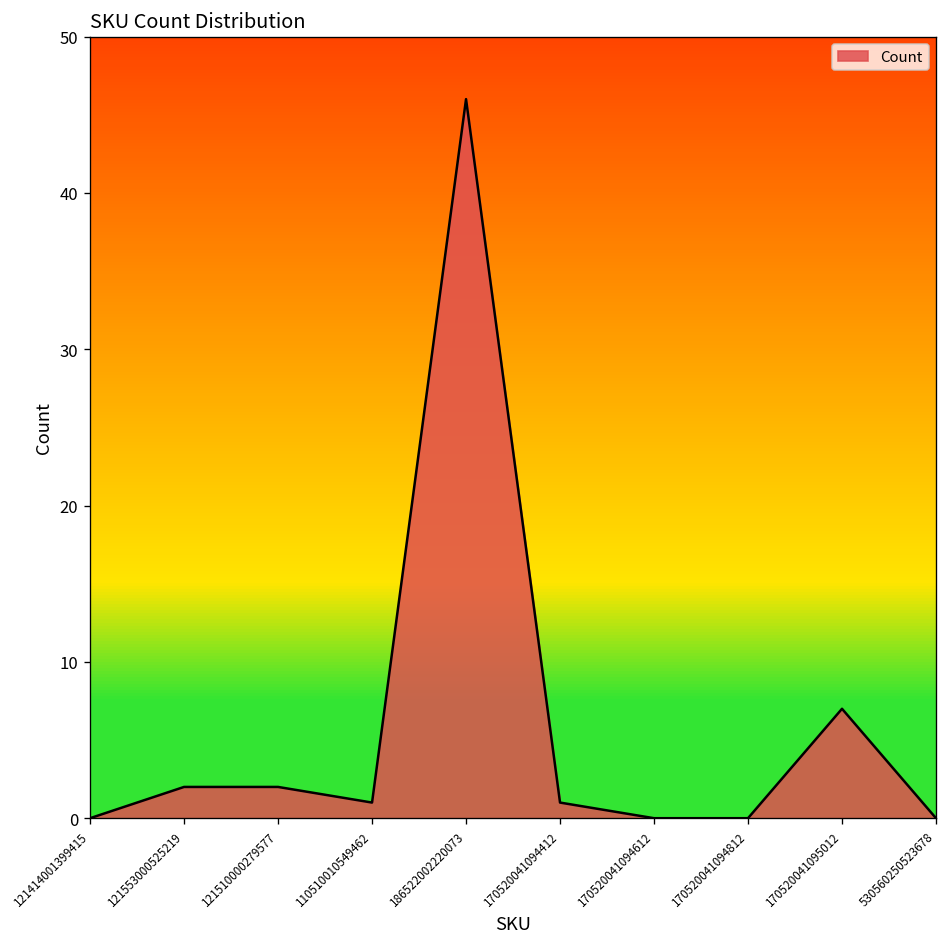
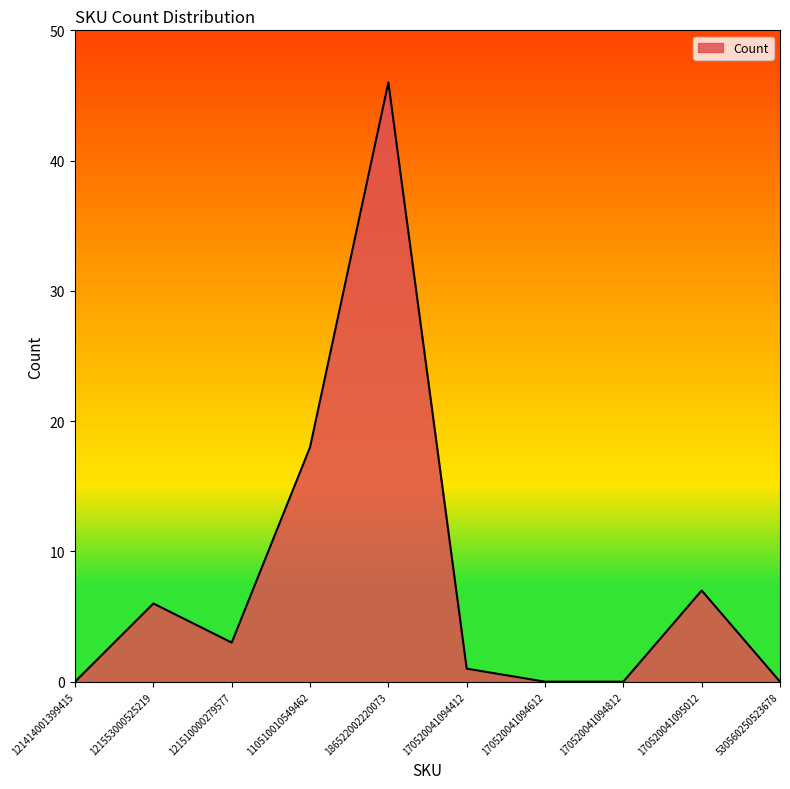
  {
    "121414001399415": 0,
-   "121553000525219": 2,
-   "121510000279577": 2,
-   "110510010549462": 1,
+   "121553000525219": 6,
+   "121510000279577": 3,
+   "110510010549462": 18,
    "186522002220073": 46,
    "170520041094412": 1,
    "170520041094612": 0,
    "170520041094812": 0,
    "170520041095012": 7,
    "530560250523678": 0
  }
